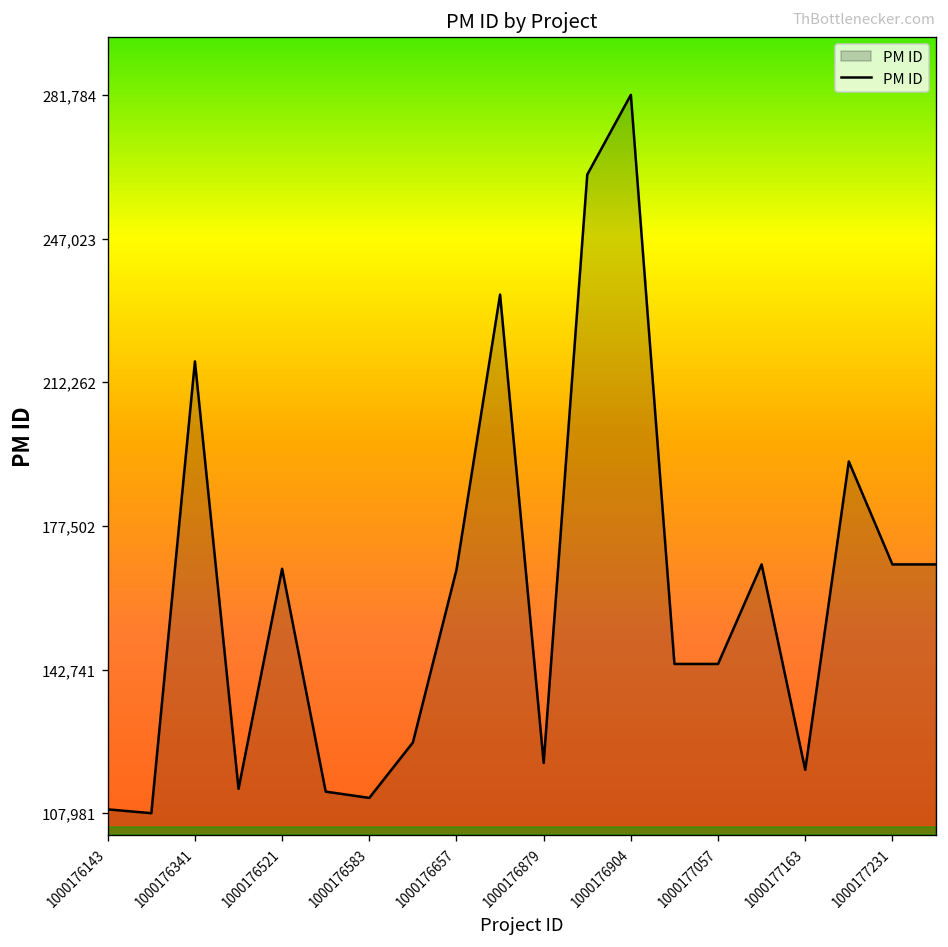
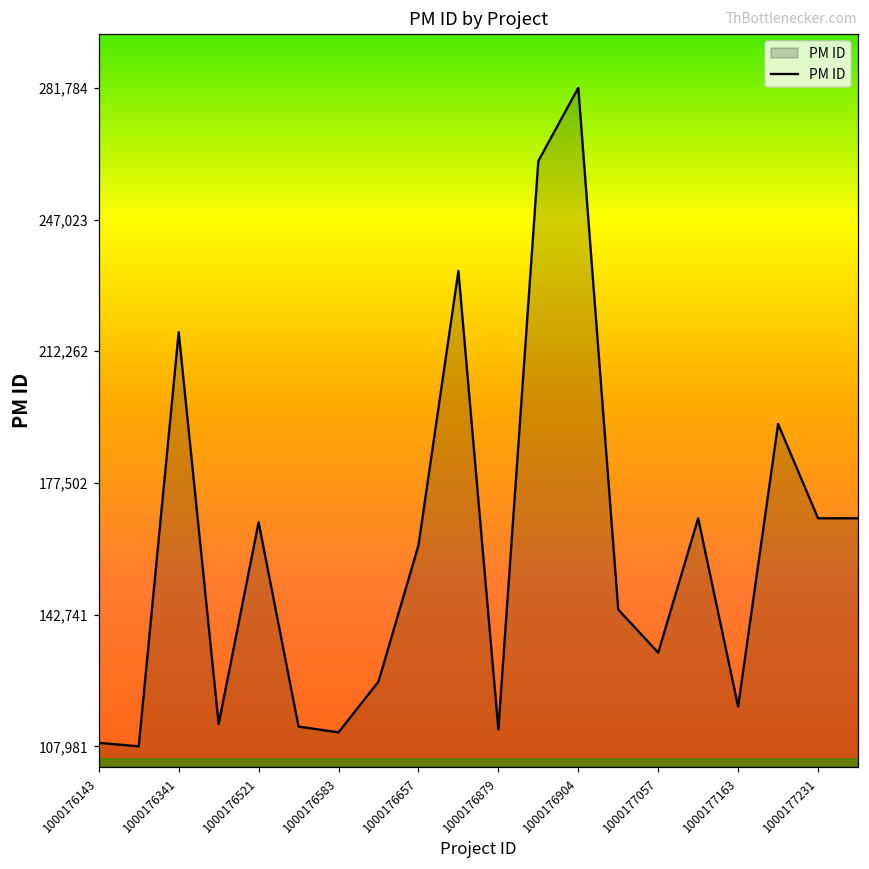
  {
    "1000176143": "109,000",
    "1000176341": "217,000",
    "1000176521": "167,000",
    "1000176583": "112,000",
-   "1000176657": "167,000",
-   "1000176879": "120,000",
+   "1000176657": "161,000",
+   "1000176879": "112,000",
    "1000176904": "282,000",
-   "1000177057": "144,000",
+   "1000177057": "133,000",
    "1000177163": "118,000",
    "1000177231": "168,000"
  }
